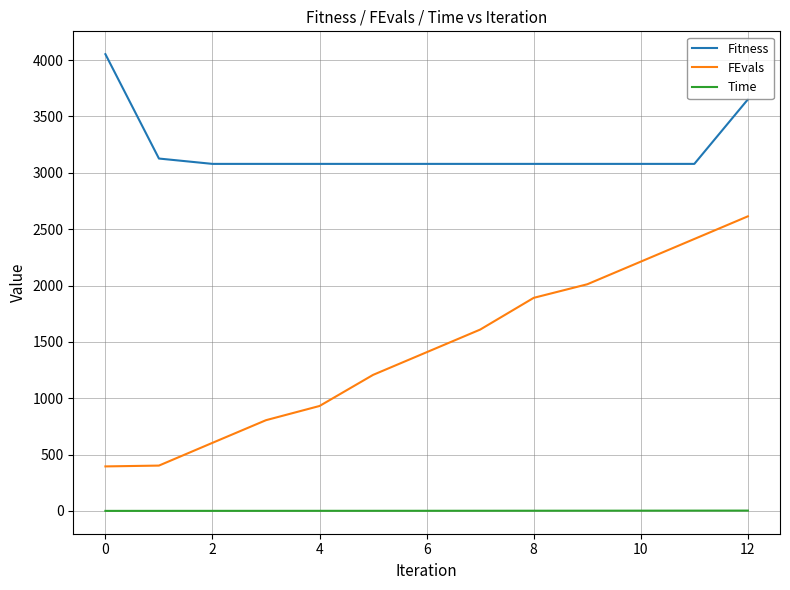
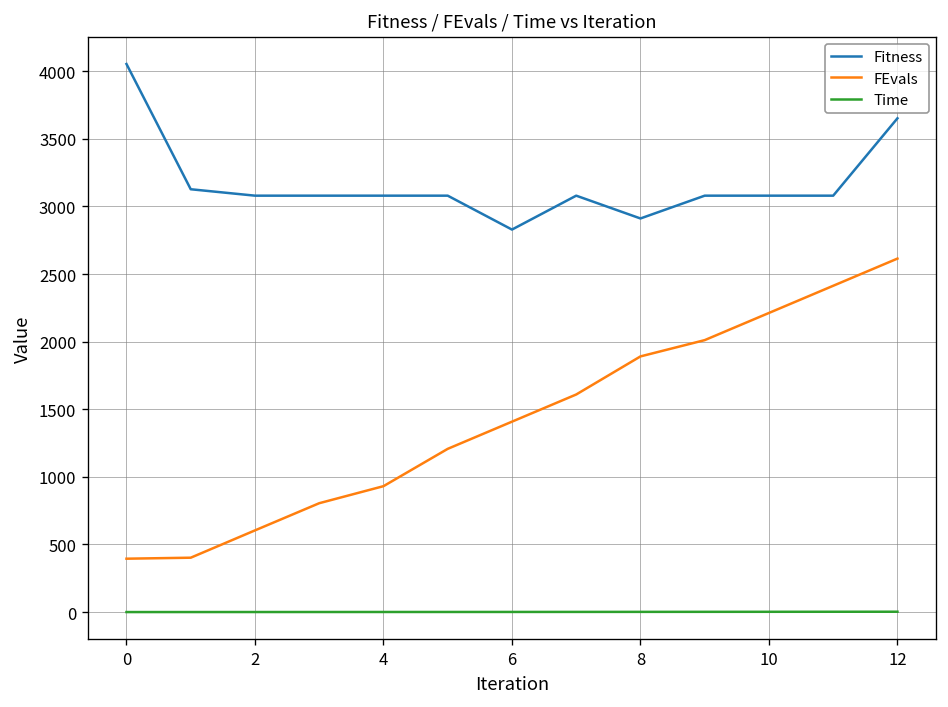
  {
    "Fitness": {
      "0": 4050,
      "2": 3080,
      "4": 3080,
-     "6": 3080,
-     "8": 3080,
+     "6": 2830,
+     "8": 2910,
      "10": 3080,
      "12": 3650
    },
    "FEvals": {
      "0": 390,
      "2": 600,
      "4": 930,
      "6": 1410,
      "8": 1890,
      "10": 2210,
      "12": 2610
    },
    "Time": {
      "0": 0,
      "2": 0,
      "4": 0,
      "6": 0,
      "8": 0,
      "10": 0,
      "12": 0
    }
  }
